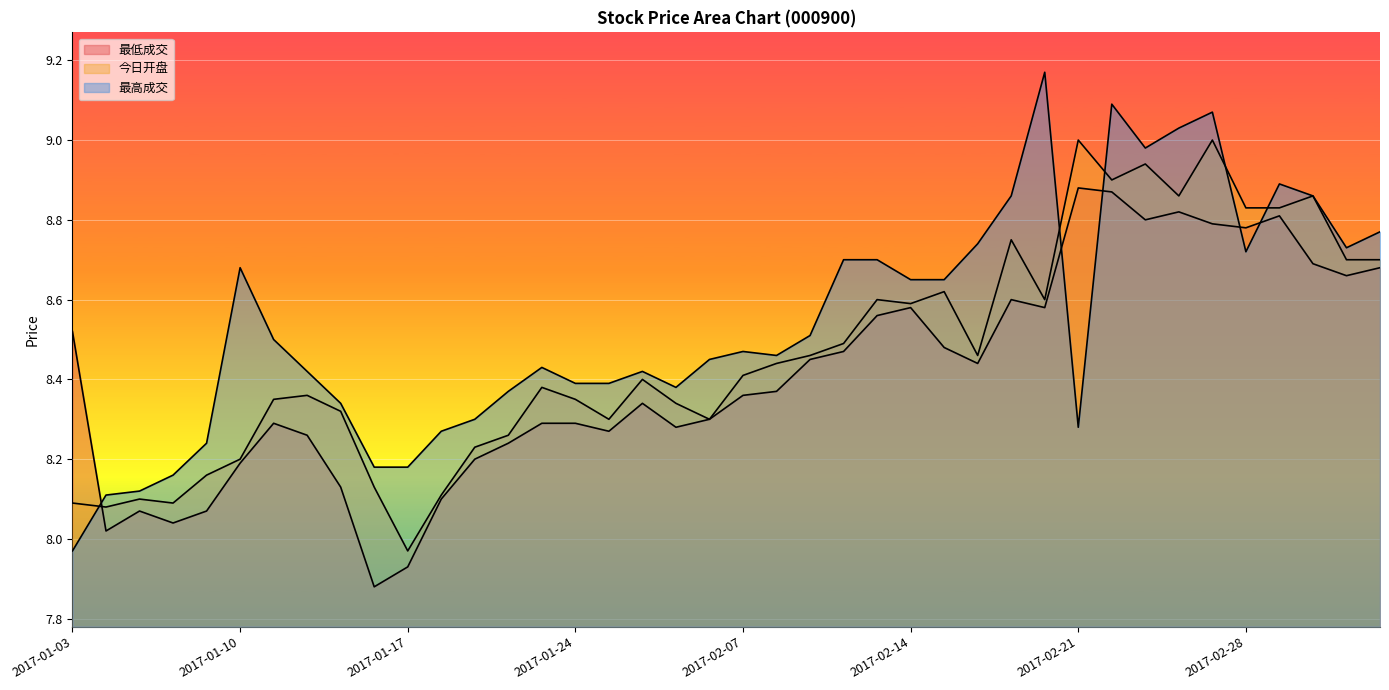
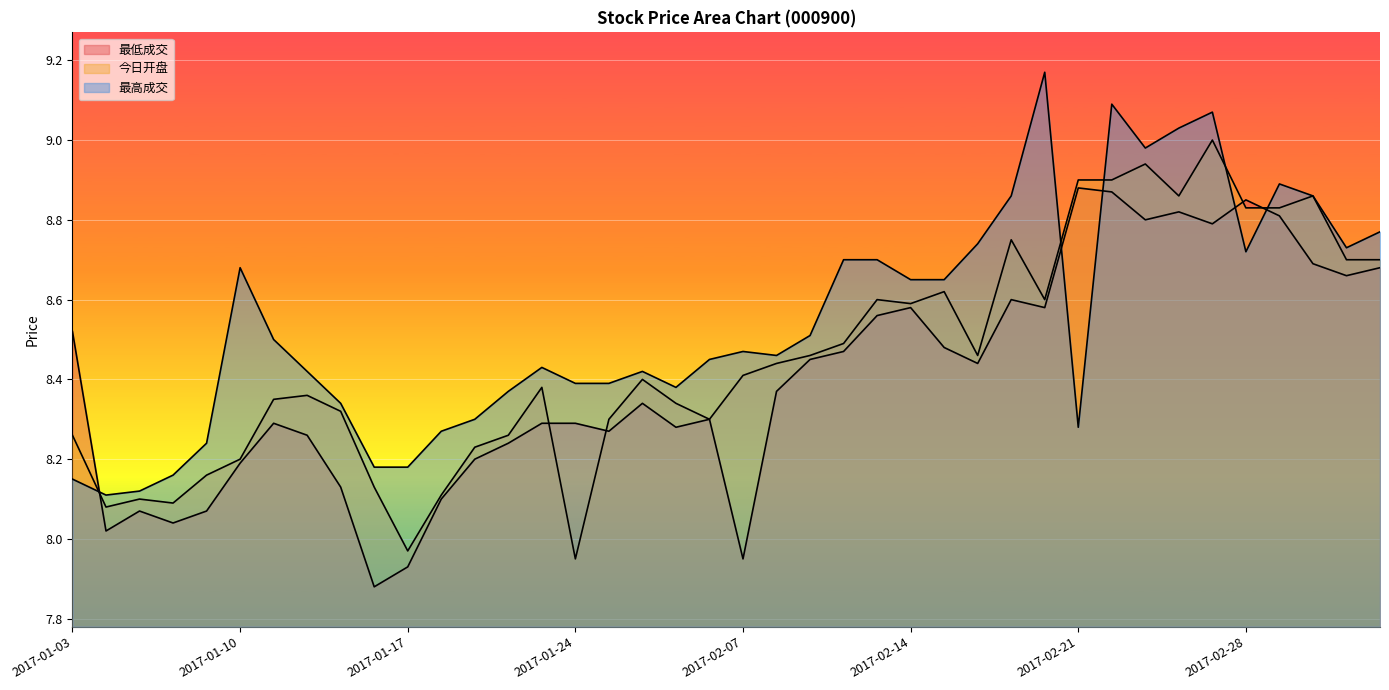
  {
    "最低成交": {
      "2017-01-03": 8.52,
      "2017-01-10": 8.19,
      "2017-01-17": 7.93,
      "2017-01-24": 8.29,
-     "2017-02-07": 8.36,
+     "2017-02-07": 7.95,
      "2017-02-14": 8.58,
      "2017-02-21": 8.88,
-     "2017-02-28": 8.78
+     "2017-02-28": 8.85
    },
    "今日开盘": {
-     "2017-01-03": 8.09,
+     "2017-01-03": 8.26,
      "2017-01-10": 8.20,
      "2017-01-17": 7.97,
-     "2017-01-24": 8.35,
+     "2017-01-24": 7.95,
      "2017-02-07": 8.41,
      "2017-02-14": 8.59,
-     "2017-02-21": 9.0,
+     "2017-02-21": 8.9,
      "2017-02-28": 8.83
    },
    "最高成交": {
-     "2017-01-03": 7.97,
+     "2017-01-03": 8.15,
      "2017-01-10": 8.68,
      "2017-01-17": 8.18,
      "2017-01-24": 8.39,
      "2017-02-07": 8.47,
      "2017-02-14": 8.65,
      "2017-02-21": 8.28,
      "2017-02-28": 8.72
    }
  }
